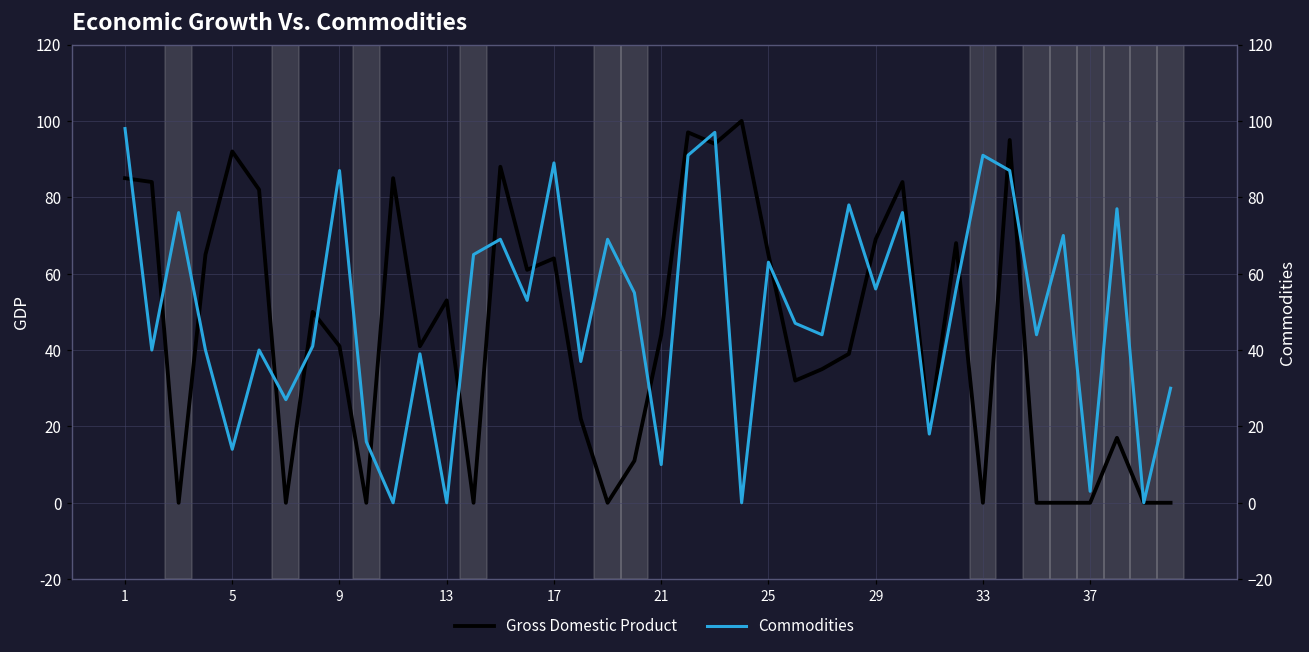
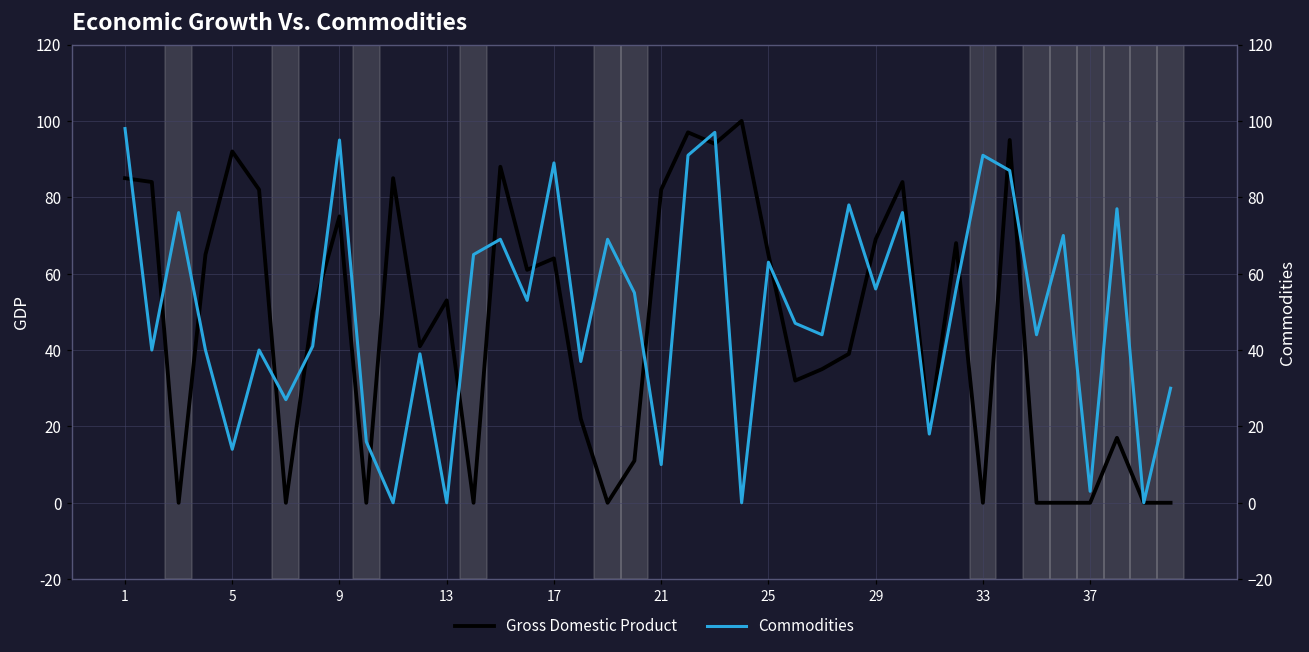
  {
    "Gross Domestic Product": {
      "1": 85,
      "5": 92,
-     "9": 41,
+     "9": 75,
      "13": 53,
      "17": 64,
-     "21": 44,
+     "21": 82,
      "25": 65,
      "29": 69,
      "33": 0,
      "37": 0
    },
    "Commodities": {
      "1": 98,
      "5": 14,
-     "9": 87,
+     "9": 95,
      "13": 0,
      "17": 89,
      "21": 10,
      "25": 63,
      "29": 56,
      "33": 91,
      "37": 3
    }
  }
